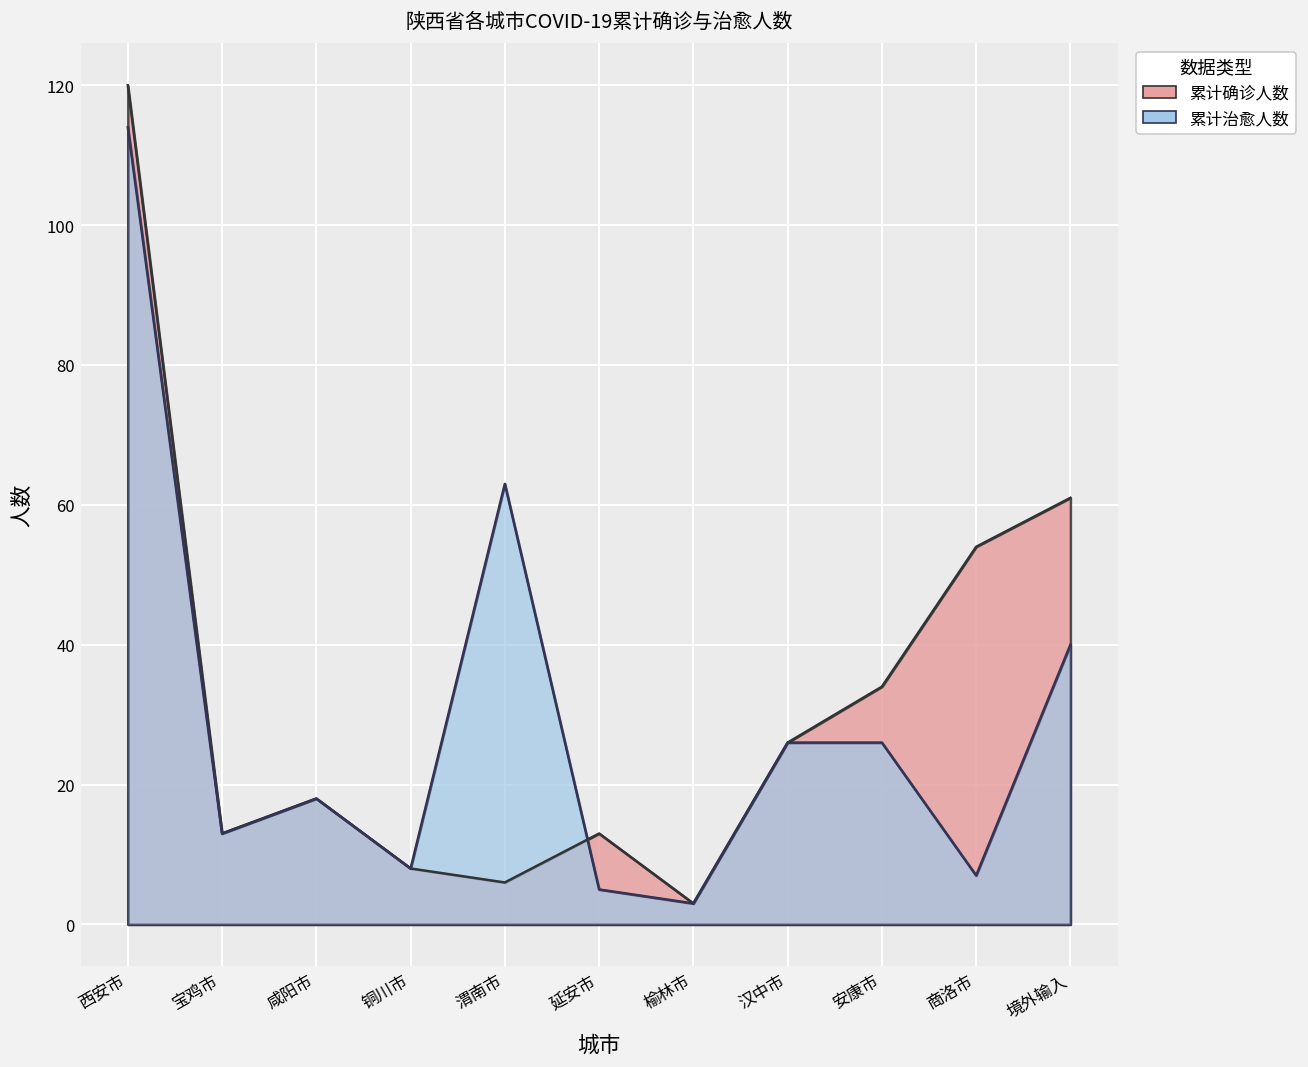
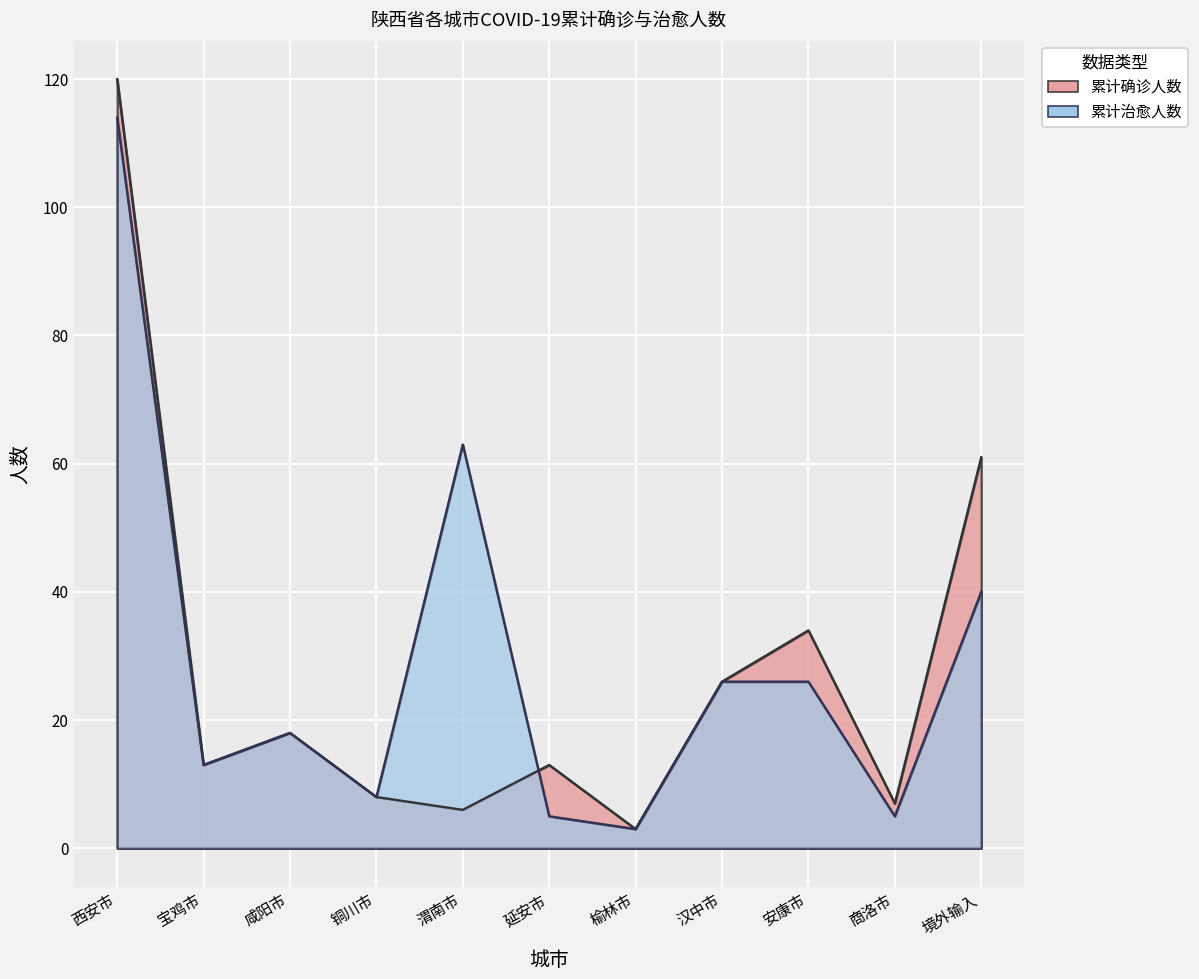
  {
    "累计确诊人数": {
      "西安市": 120,
      "渭南市": 6,
      "延安市": 13,
      "安康市": 34,
-     "商洛市": 54,
+     "商洛市": 7,
      "境外输入": 61
    },
    "累计治愈人数": {
      "西安市": 114,
      "渭南市": 63,
      "延安市": 5,
      "安康市": 26,
-     "商洛市": 7,
+     "商洛市": 5,
      "境外输入": 40
    }
  }
